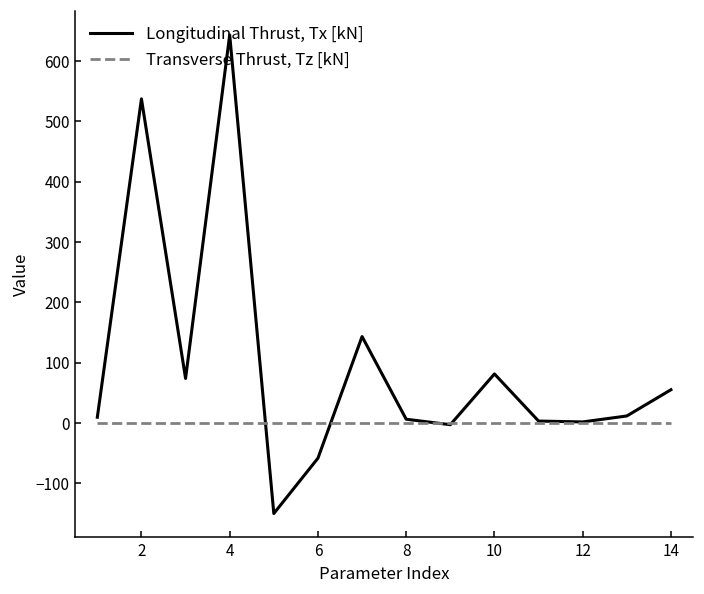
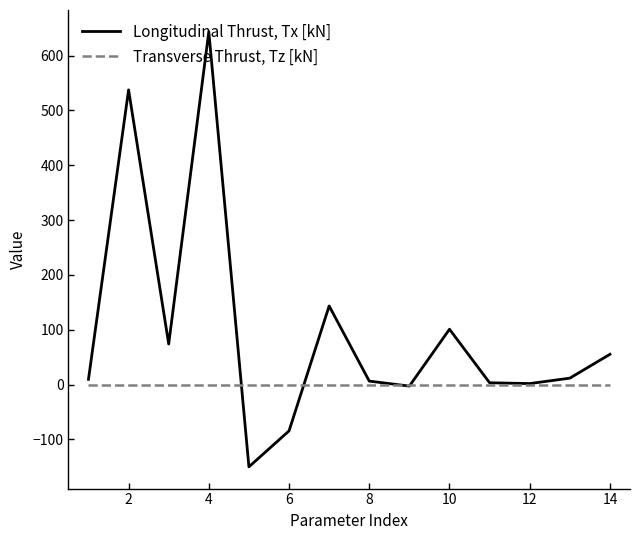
  {
    "Longitudinal Thrust, Tx [kN]": {
      "2": 540,
      "4": 640,
-     "6": -60,
+     "6": -80,
      "8": 10,
-     "10": 80,
+     "10": 100,
      "14": 60
    },
    "Transverse Thrust, Tz [kN]": {
      "2": 0,
      "4": 0,
      "6": 0,
      "8": 0,
      "10": 0,
      "14": 0
    }
  }
